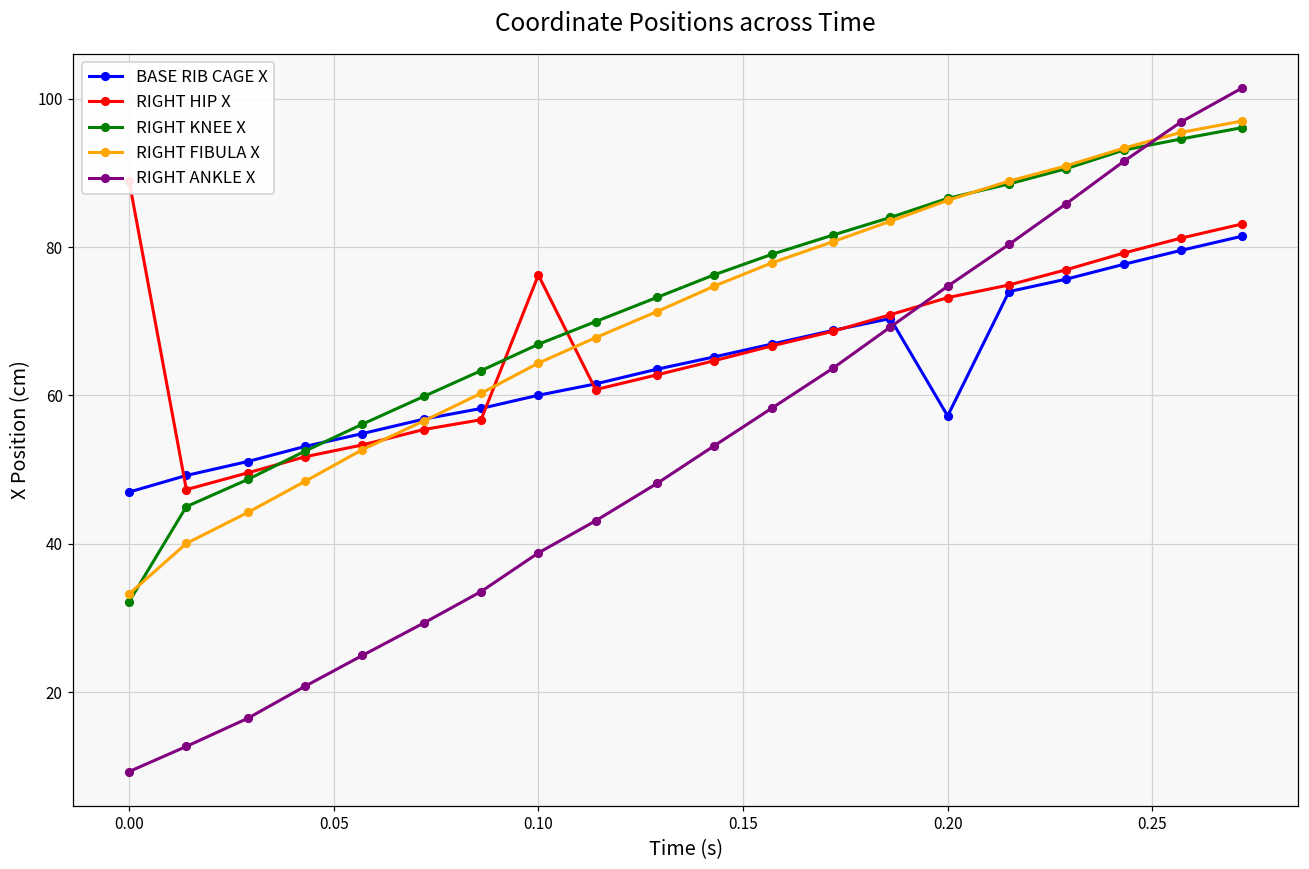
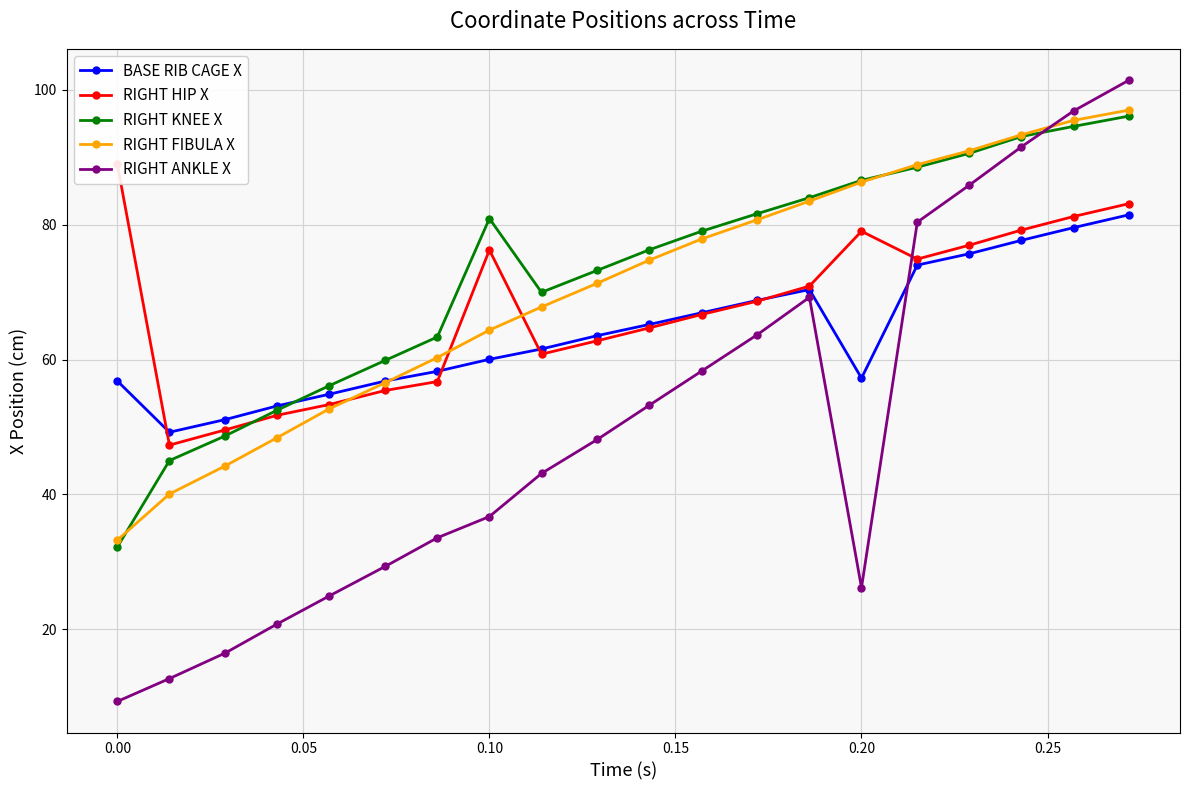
  {
    "BASE RIB CAGE X": {
-     "0.00": 47,
+     "0.00": 57,
      "0.10": 60,
      "0.20": 57
    },
    "RIGHT HIP X": {
      "0.10": 76,
-     "0.20": 73
+     "0.20": 79
    },
    "RIGHT KNEE X": {
      "0.00": 32,
-     "0.10": 67
+     "0.10": 81
    },
    "RIGHT FIBULA X": {
      "0.00": 33,
      "0.10": 64
    },
    "RIGHT ANKLE X": {
      "0.00": 9,
-     "0.10": 39,
-     "0.20": 75
+     "0.10": 37,
+     "0.20": 26
    }
  }
